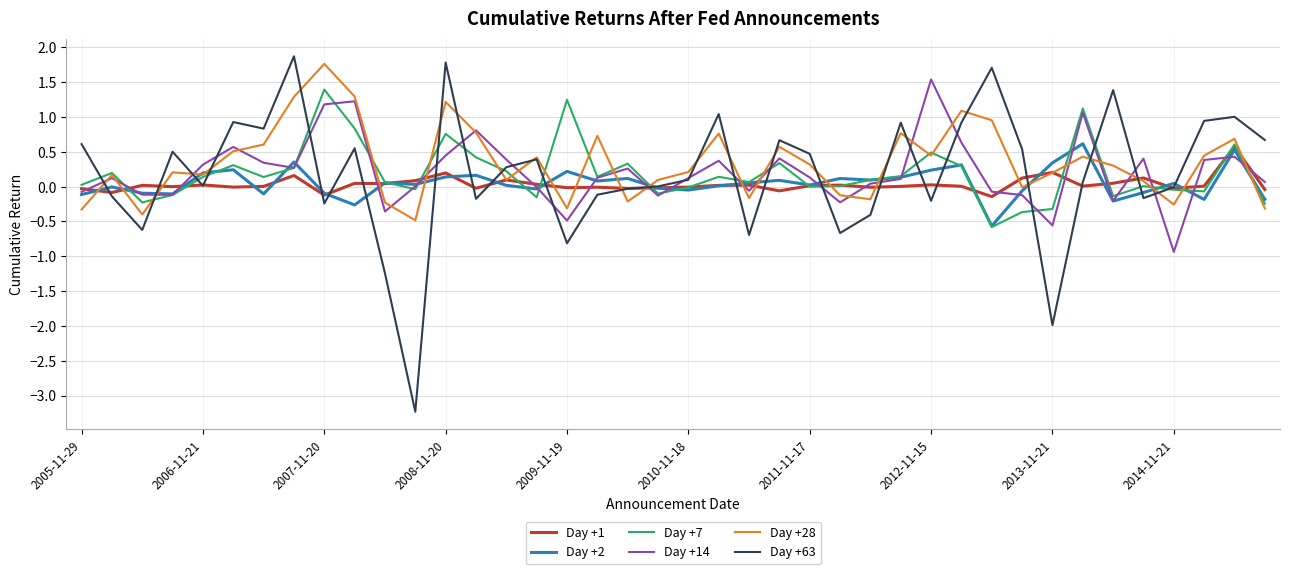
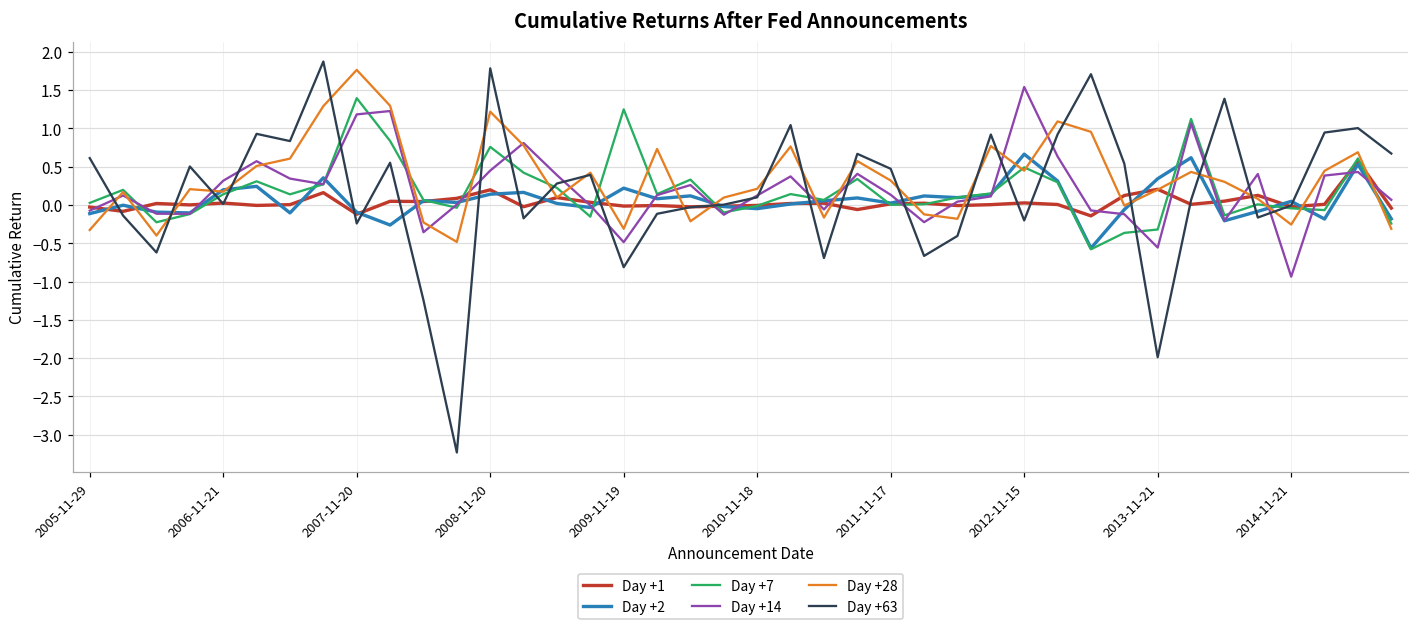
  {
    "Day +1": {
      "2005-11-29": 0.0,
      "2008-11-20": 0.2,
      "2009-11-19": 0.0,
      "2012-11-15": 0.0
    },
    "Day +2": {
      "2005-11-29": -0.1,
      "2008-11-20": 0.1,
      "2009-11-19": 0.2,
      "2010-11-18": 0.0,
-     "2012-11-15": 0.2,
+     "2012-11-15": 0.7,
      "2013-11-21": 0.3,
      "2014-11-21": 0.0
    },
    "Day +7": {
      "2005-11-29": 0.0,
      "2007-11-20": 1.4,
      "2008-11-20": 0.8,
      "2009-11-19": 1.2,
      "2012-11-15": 0.5,
      "2013-11-21": -0.3
    },
    "Day +14": {
      "2005-11-29": -0.1,
      "2006-11-21": 0.3,
      "2007-11-20": 1.2,
      "2008-11-20": 0.4,
      "2009-11-19": -0.5,
      "2011-11-17": 0.1,
      "2012-11-15": 1.5,
      "2013-11-21": -0.6,
      "2014-11-21": -0.9
    },
    "Day +28": {
      "2005-11-29": -0.3,
      "2007-11-20": 1.8,
      "2008-11-20": 1.2,
      "2009-11-19": -0.3,
      "2010-11-18": 0.2,
      "2011-11-17": 0.3,
      "2012-11-15": 0.4,
      "2014-11-21": -0.3
    },
    "Day +63": {
      "2005-11-29": 0.6,
      "2007-11-20": -0.2,
      "2008-11-20": 1.8,
      "2009-11-19": -0.8,
      "2011-11-17": 0.5,
      "2012-11-15": -0.2,
      "2013-11-21": -2.0
    }
  }
